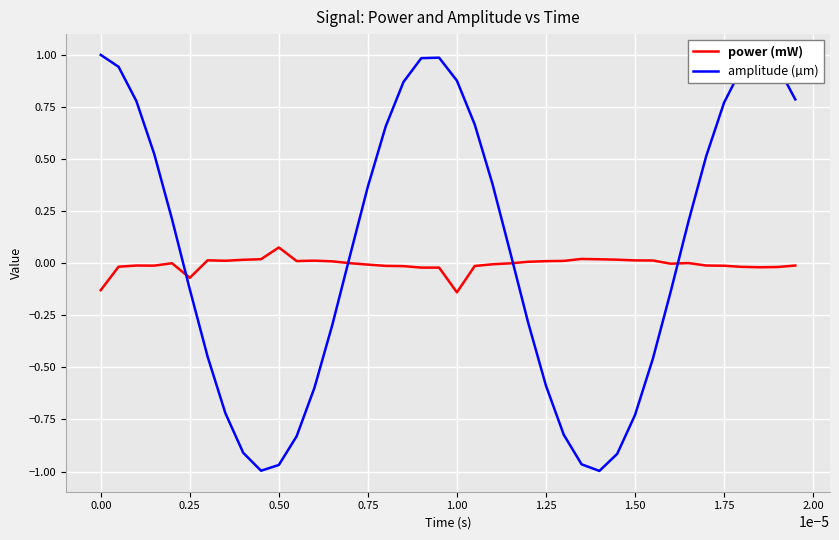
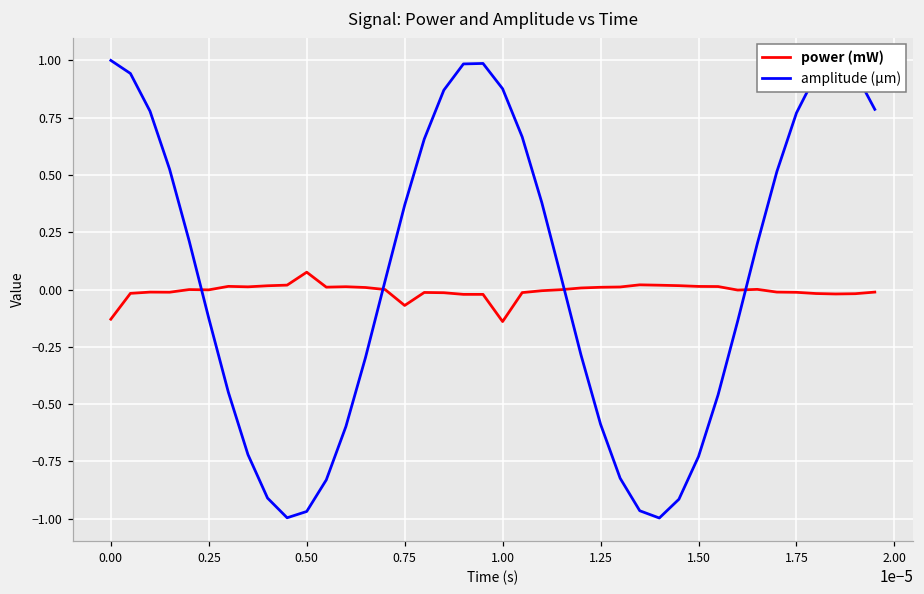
  {
    "power (mW)": {
      "0.00": -0.13,
-     "0.25": -0.07,
+     "0.25": 0.00,
      "0.50": 0.08,
-     "0.75": -0.01,
+     "0.75": -0.07,
      "1.00": -0.14,
      "1.25": 0.01,
      "1.50": 0.01,
      "1.75": -0.01
    },
    "amplitude (µm)": {
      "0.00": 1.00,
      "0.25": -0.13,
      "0.50": -0.97,
      "0.75": 0.37,
      "1.00": 0.88,
      "1.25": -0.59,
      "1.50": -0.73,
      "1.75": 0.77
    }
  }
